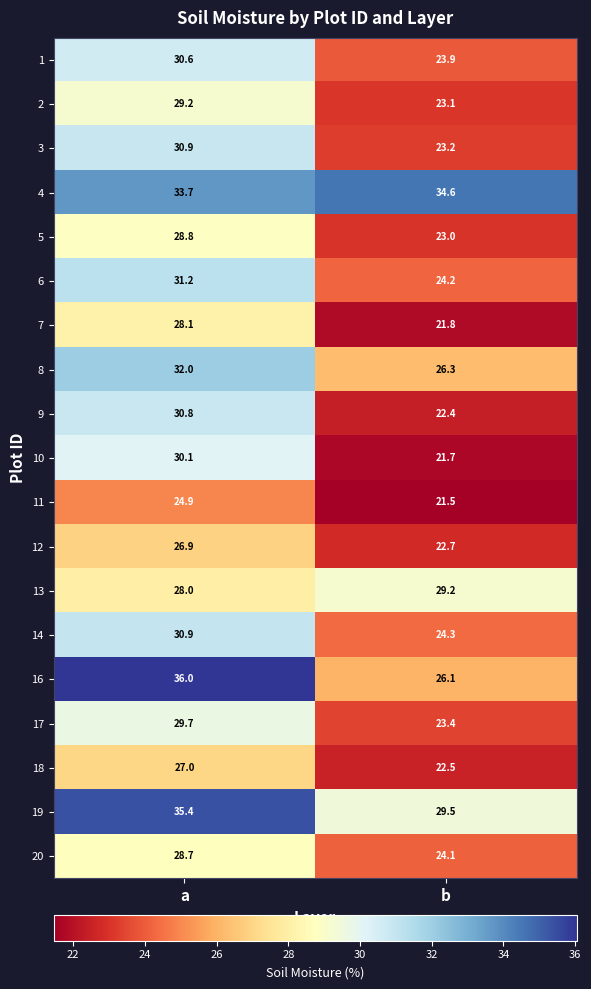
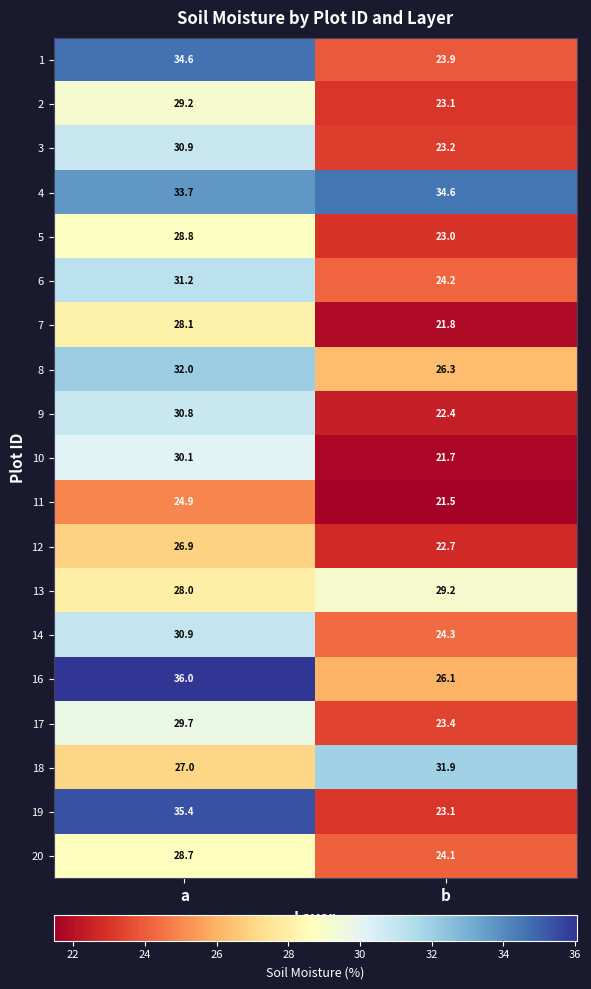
  {
    "1": {
-     "a": 30.6,
+     "a": 34.6,
      "b": 23.9
    },
    "2": {
      "a": 29.2,
      "b": 23.1
    },
    "3": {
      "a": 30.9,
      "b": 23.2
    },
    "4": {
      "a": 33.7,
      "b": 34.6
    },
    "5": {
      "a": 28.8,
      "b": 23.0
    },
    "6": {
      "a": 31.2,
      "b": 24.2
    },
    "7": {
      "a": 28.1,
      "b": 21.8
    },
    "8": {
      "a": 32.0,
      "b": 26.3
    },
    "9": {
      "a": 30.8,
      "b": 22.4
    },
    "10": {
      "a": 30.1,
      "b": 21.7
    },
    "11": {
      "a": 24.9,
      "b": 21.5
    },
    "12": {
      "a": 26.9,
      "b": 22.7
    },
    "13": {
      "a": 28.0,
      "b": 29.2
    },
    "14": {
      "a": 30.9,
      "b": 24.3
    },
    "16": {
      "a": 36.0,
      "b": 26.1
    },
    "17": {
      "a": 29.7,
      "b": 23.4
    },
    "18": {
      "a": 27.0,
-     "b": 22.5
+     "b": 31.9
    },
    "19": {
      "a": 35.4,
-     "b": 29.5
+     "b": 23.1
    },
    "20": {
      "a": 28.7,
      "b": 24.1
    }
  }
